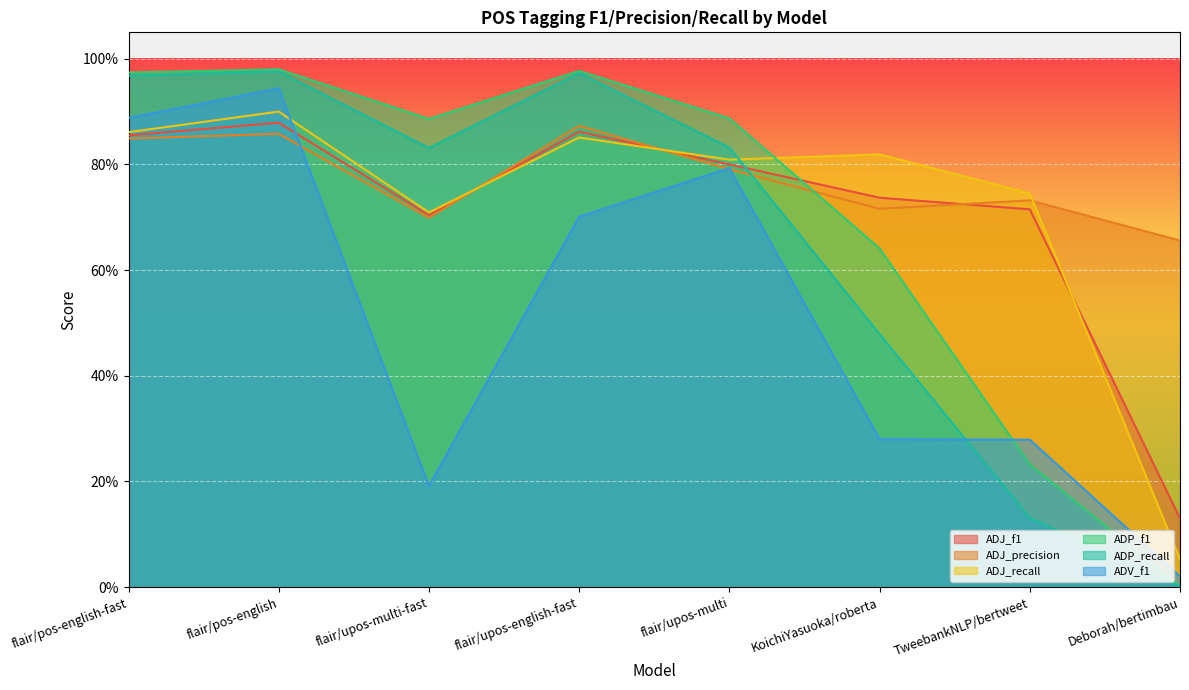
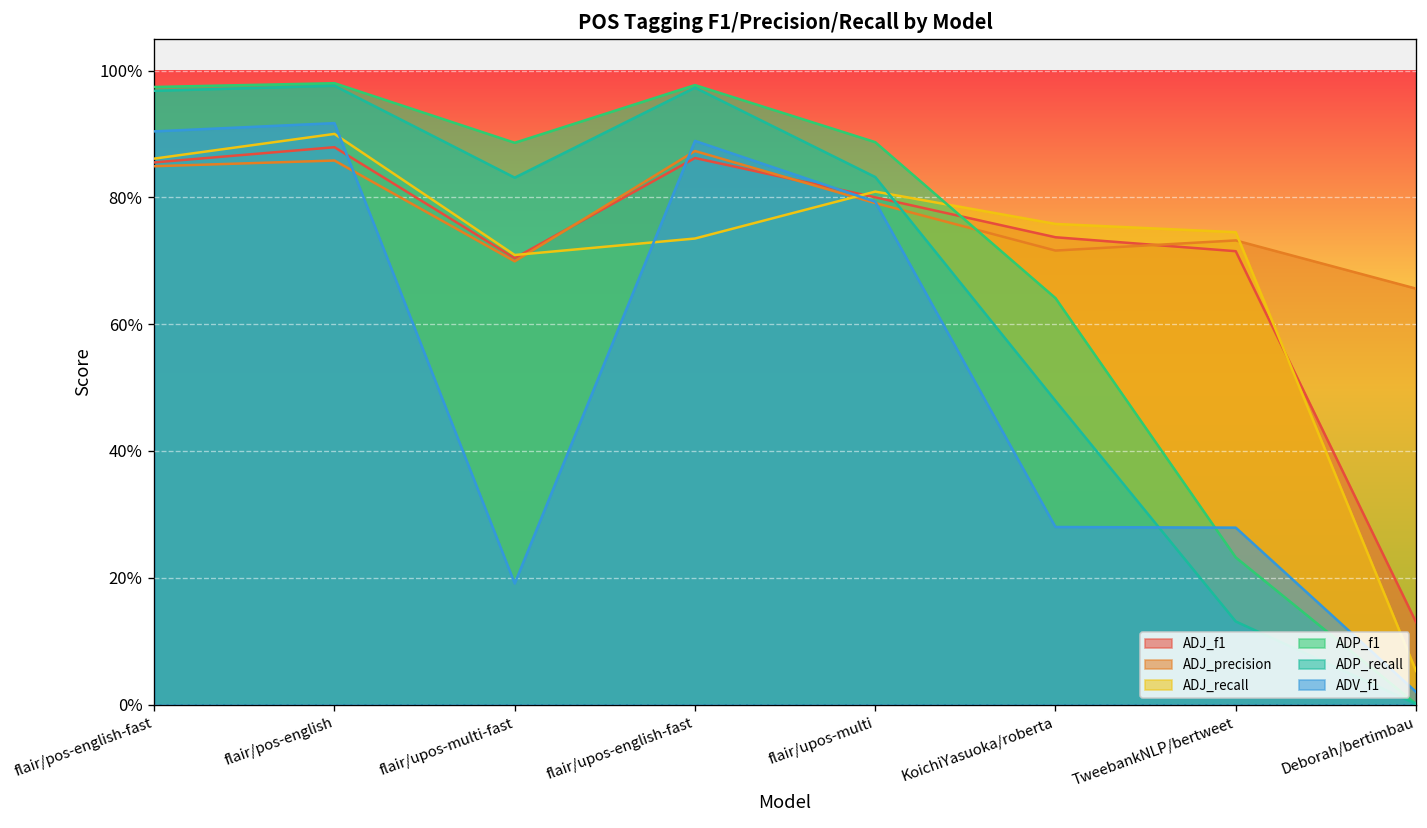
  {
    "ADJ_recall": {
      "flair/pos-english-fast": "86%",
      "flair/pos-english": "90%",
      "flair/upos-multi-fast": "71%",
-     "flair/upos-english-fast": "85%",
+     "flair/upos-english-fast": "74%",
      "flair/upos-multi": "81%",
-     "KoichiYasuoka/roberta": "82%",
+     "KoichiYasuoka/roberta": "76%",
      "TweebankNLP/bertweet": "75%",
      "Deborah/bertimbau": "5%"
    },
    "ADV_f1": {
-     "flair/pos-english-fast": "89%",
-     "flair/pos-english": "94%",
+     "flair/pos-english-fast": "90%",
+     "flair/pos-english": "92%",
      "flair/upos-multi-fast": "19%",
-     "flair/upos-english-fast": "70%",
+     "flair/upos-english-fast": "89%",
      "KoichiYasuoka/roberta": "28%",
      "TweebankNLP/bertweet": "28%",
      "Deborah/bertimbau": "2%"
    }
  }
